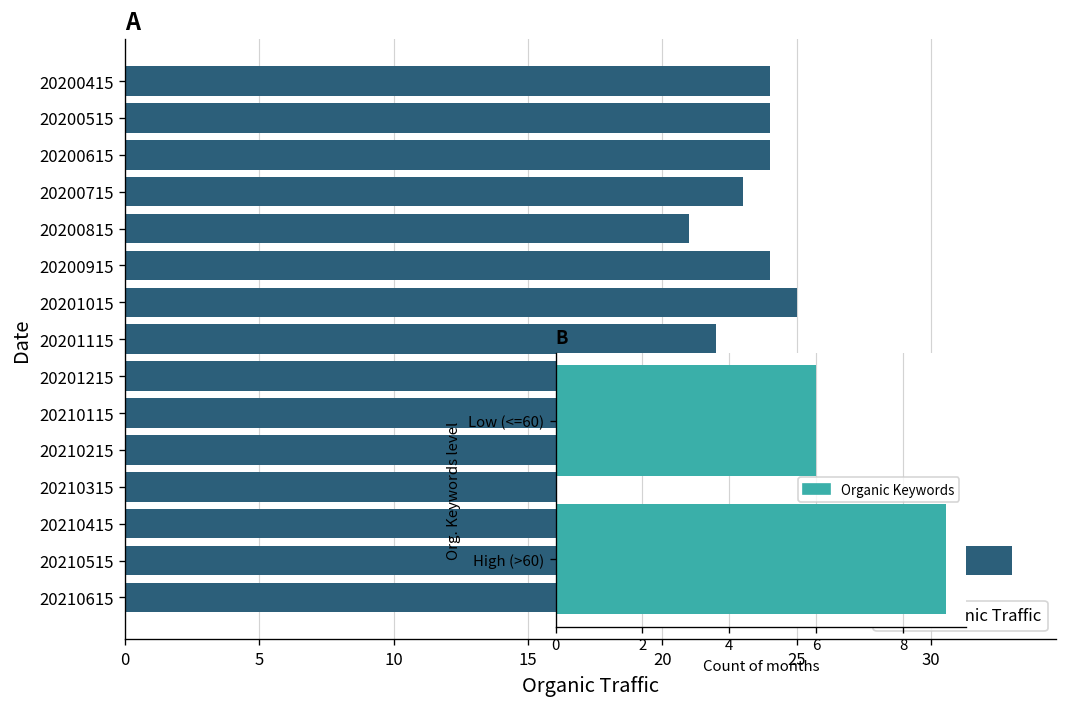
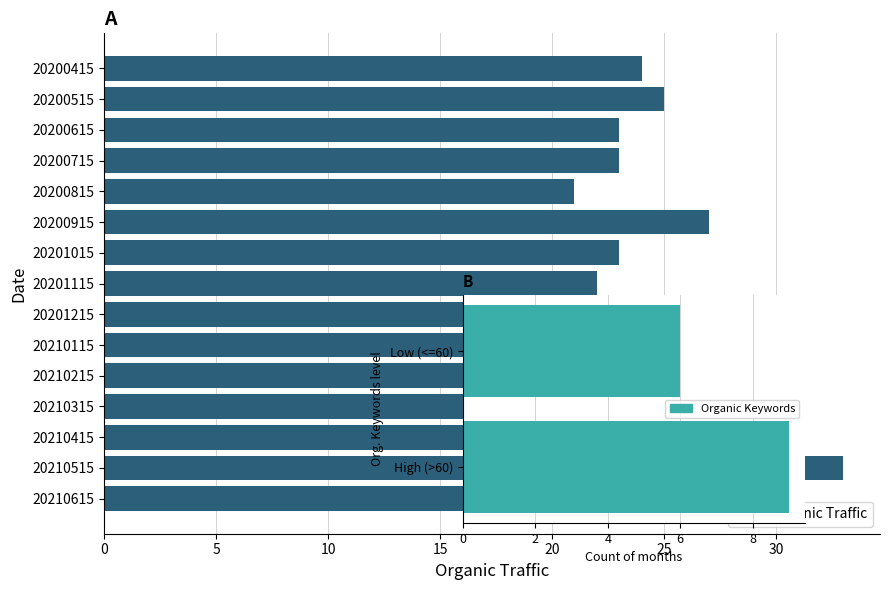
  {
    "A": {
      "20200415": 24,
-     "20200515": 24,
-     "20200615": 24,
+     "20200515": 25,
+     "20200615": 23,
      "20200715": 23,
      "20200815": 21,
-     "20200915": 24,
-     "20201015": 25,
+     "20200915": 27,
+     "20201015": 23,
      "20201115": 22,
      "20201215": 24,
      "20210115": 23,
      "20210215": 29,
      "20210315": 24,
      "20210415": 22,
      "20210515": 33,
      "20210615": 31
    }
  }
